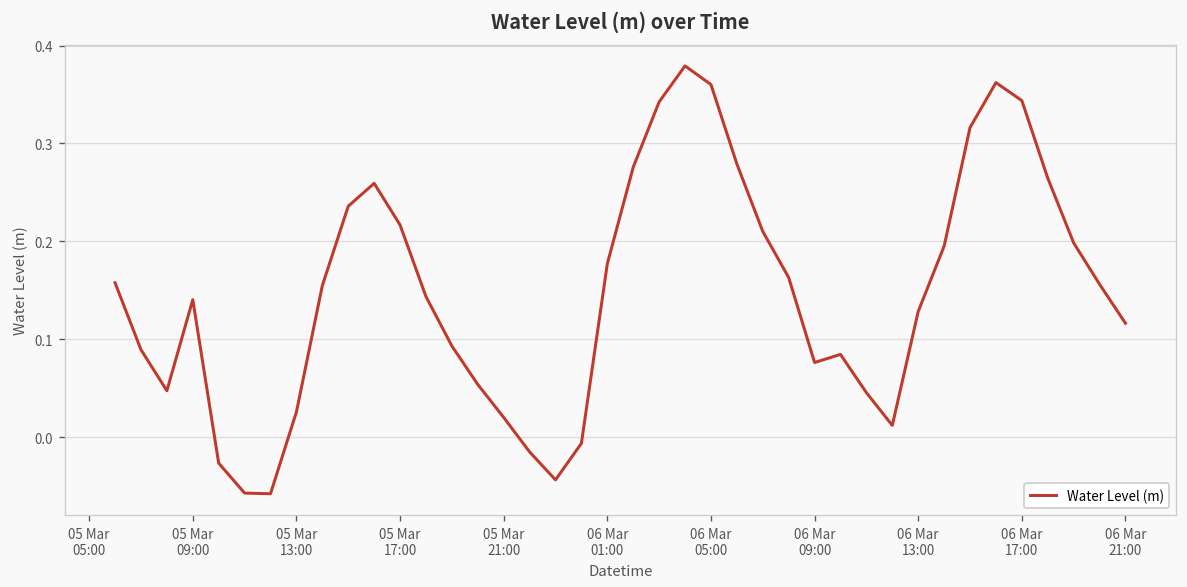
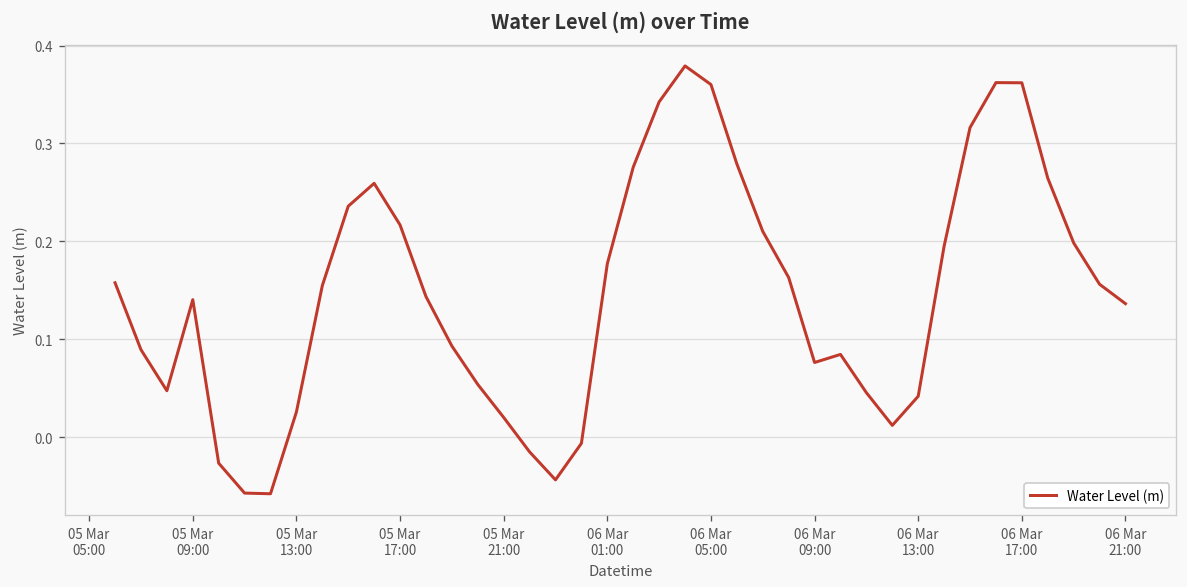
  {
    "05 Mar 09:00": 0.14,
    "05 Mar 13:00": 0.03,
    "05 Mar 17:00": 0.22,
    "05 Mar 21:00": 0.02,
    "06 Mar 01:00": 0.18,
    "06 Mar 05:00": 0.36,
    "06 Mar 09:00": 0.08,
-   "06 Mar 13:00": 0.13,
-   "06 Mar 17:00": 0.34,
-   "06 Mar 21:00": 0.12
+   "06 Mar 13:00": 0.04,
+   "06 Mar 17:00": 0.36,
+   "06 Mar 21:00": 0.14
  }
